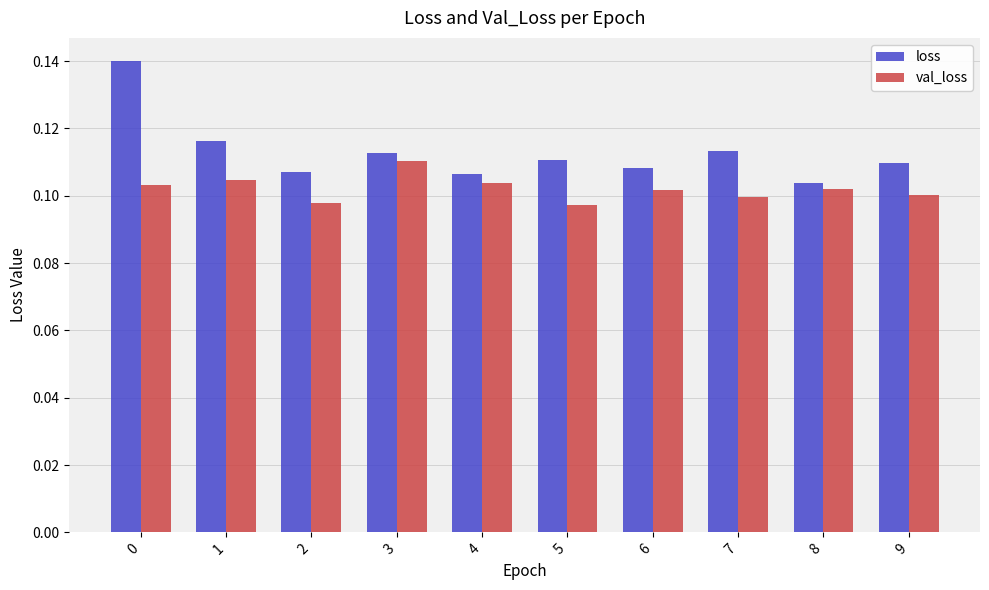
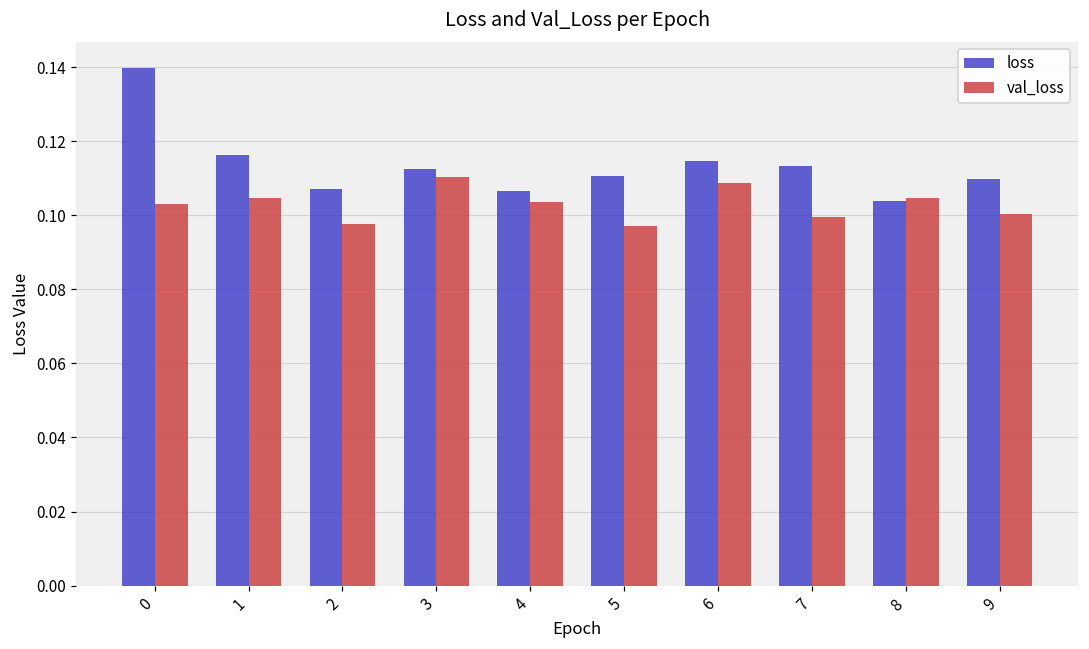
  {
    "loss": {
      "0": 0.140,
      "1": 0.116,
      "2": 0.107,
      "3": 0.113,
      "4": 0.107,
      "5": 0.111,
-     "6": 0.108,
+     "6": 0.115,
      "7": 0.113,
      "8": 0.104,
      "9": 0.110
    },
    "val_loss": {
      "0": 0.103,
      "1": 0.105,
      "2": 0.098,
      "3": 0.110,
      "4": 0.104,
      "5": 0.097,
-     "6": 0.102,
+     "6": 0.109,
      "7": 0.100,
-     "8": 0.102,
+     "8": 0.105,
      "9": 0.100
    }
  }
